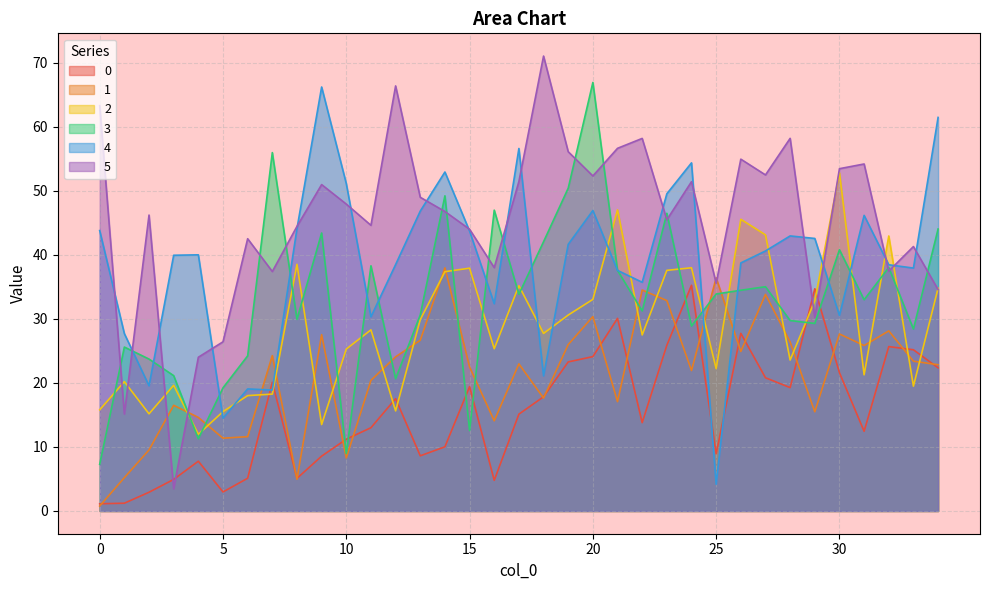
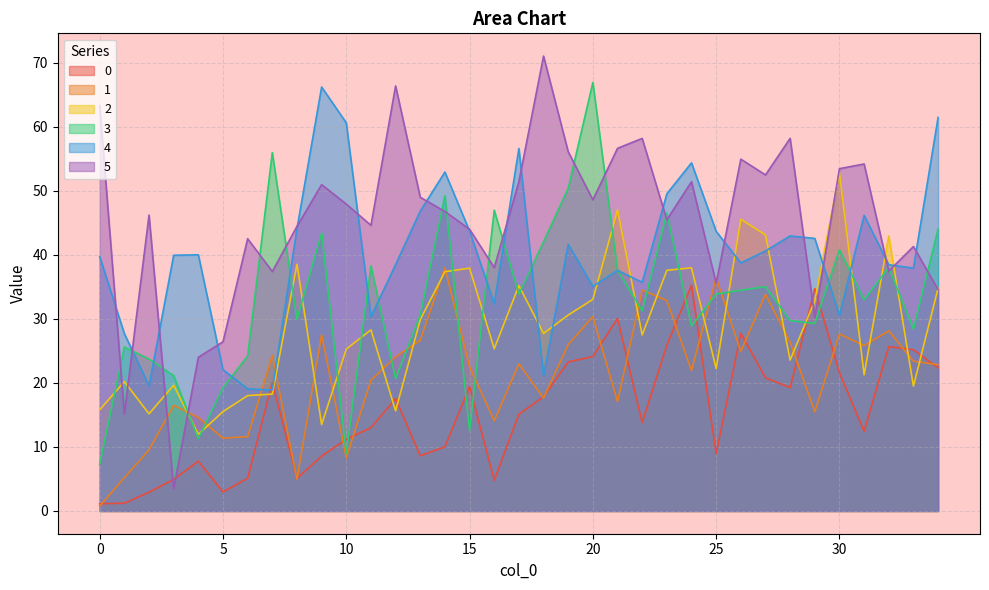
  {
    "3": {
      "0": 7,
      "5": 19,
      "10": 9,
      "15": 13,
      "20": 67,
      "25": 34,
      "30": 41
    },
    "4": {
-     "0": 44,
-     "5": 14,
-     "10": 51,
-     "20": 47,
-     "25": 4,
+     "0": 40,
+     "5": 22,
+     "10": 61,
+     "20": 35,
+     "25": 44,
      "30": 31
    },
    "5": {
      "5": 26,
      "10": 48,
-     "20": 52,
+     "20": 49,
      "25": 36,
      "30": 53
    }
  }
